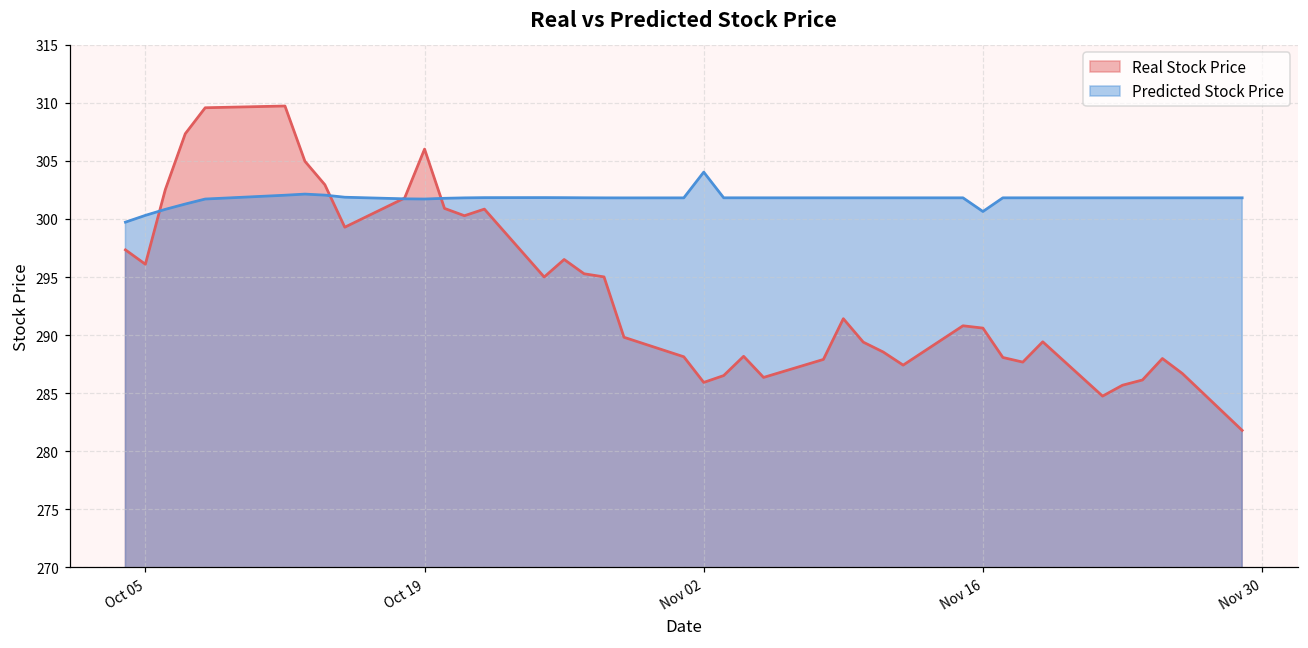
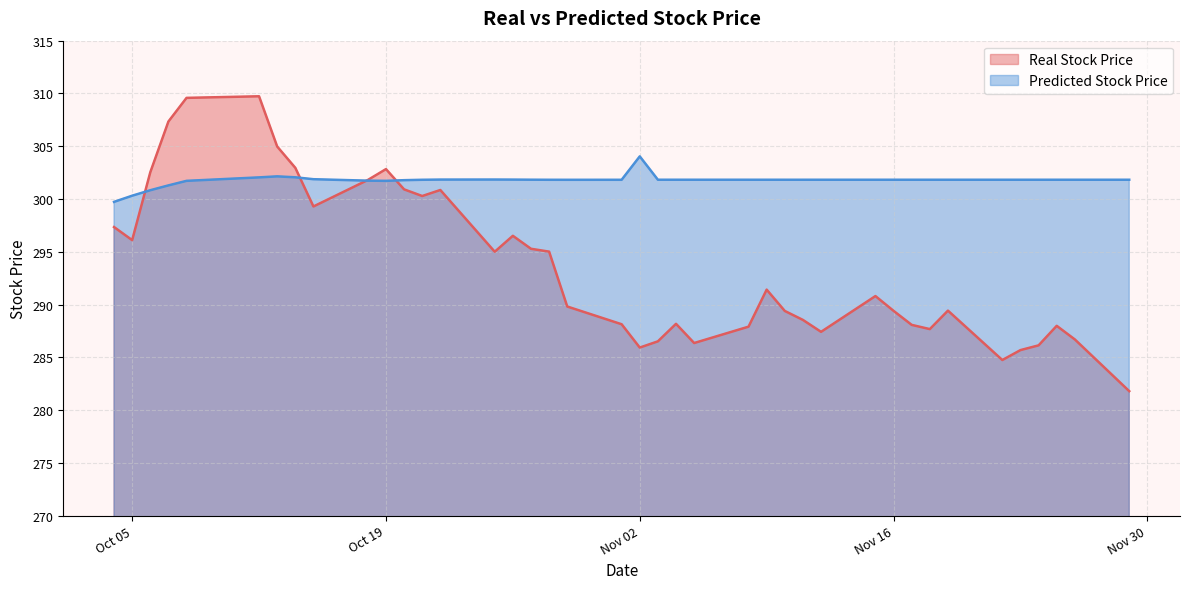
  {
    "Real Stock Price": {
      "Oct 05": 296.1,
-     "Oct 19": 306.0,
+     "Oct 19": 302.8,
      "Nov 02": 285.9,
-     "Nov 16": 290.6
+     "Nov 16": 289.4
    },
    "Predicted Stock Price": {
      "Oct 05": 300.3,
      "Oct 19": 301.7,
      "Nov 02": 304.0,
-     "Nov 16": 300.6
+     "Nov 16": 301.8
    }
  }
